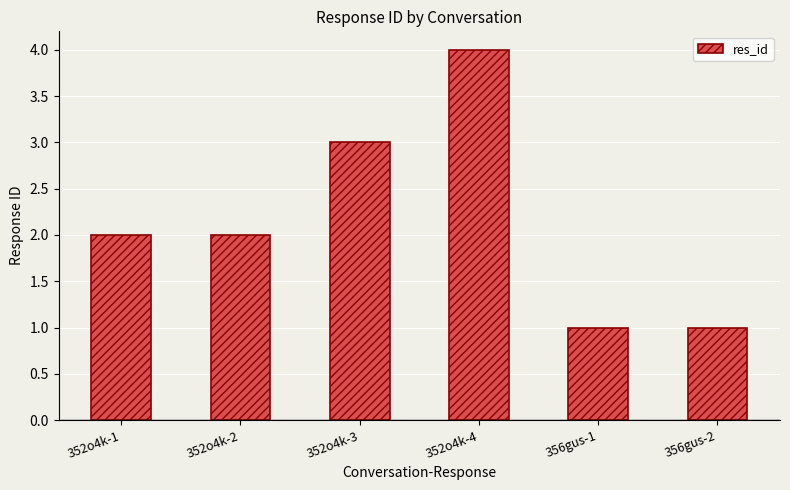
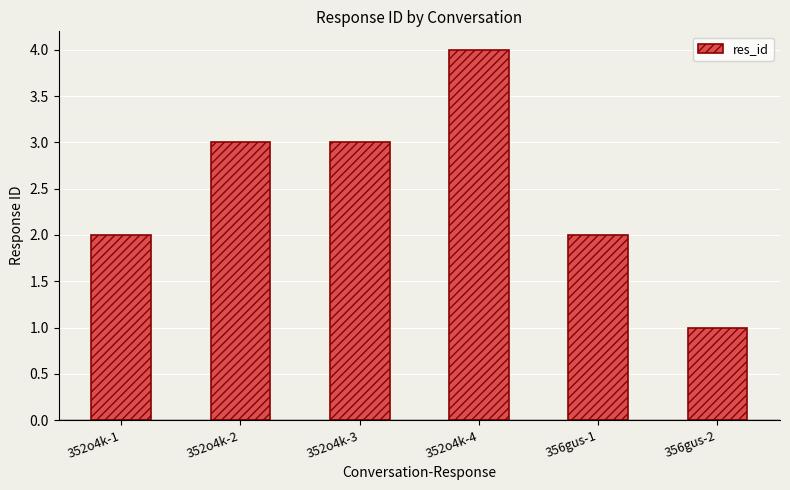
  {
    "352o4k-1": 2,
-   "352o4k-2": 2,
+   "352o4k-2": 3,
    "352o4k-3": 3,
    "352o4k-4": 4,
-   "356gus-1": 1,
+   "356gus-1": 2,
    "356gus-2": 1
  }
